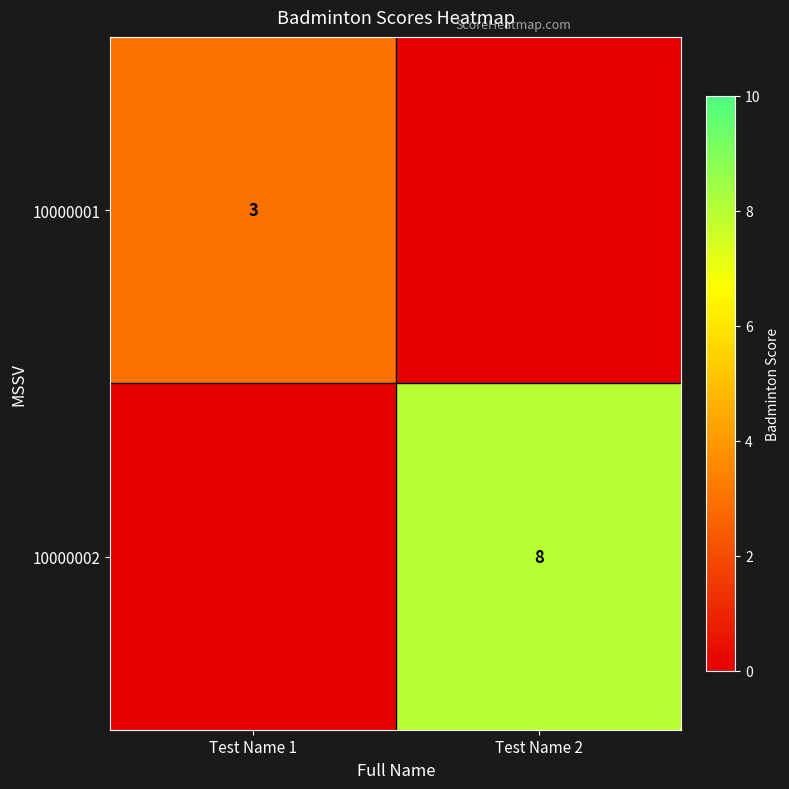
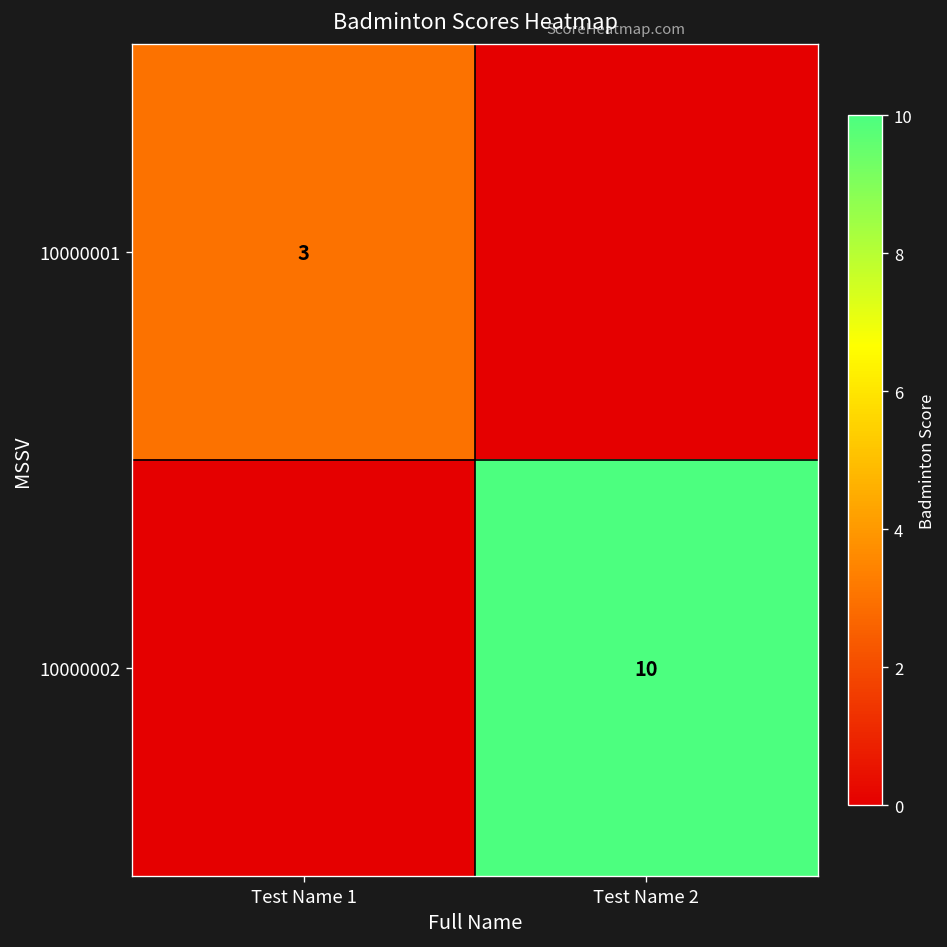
  {
    "10000001": {
      "Test Name 1": 3
    },
    "10000002": {
-     "Test Name 2": 8
+     "Test Name 2": 10
    }
  }
